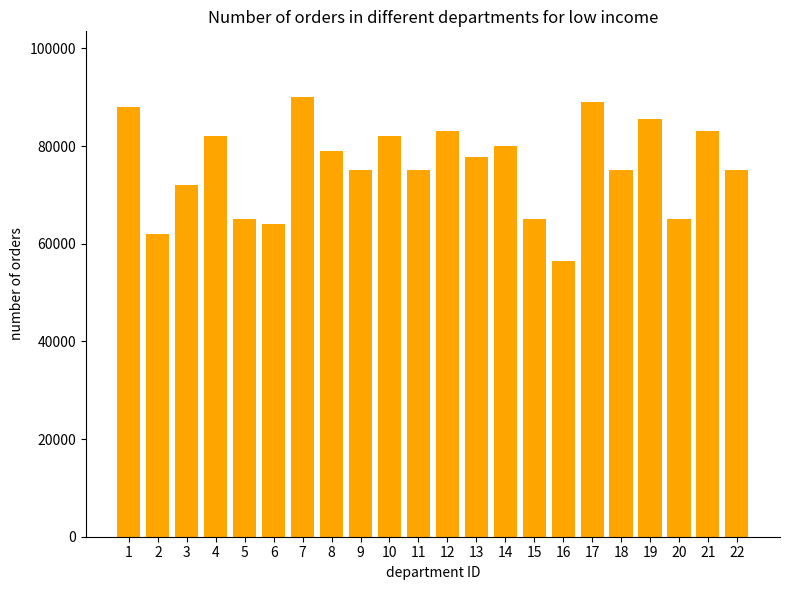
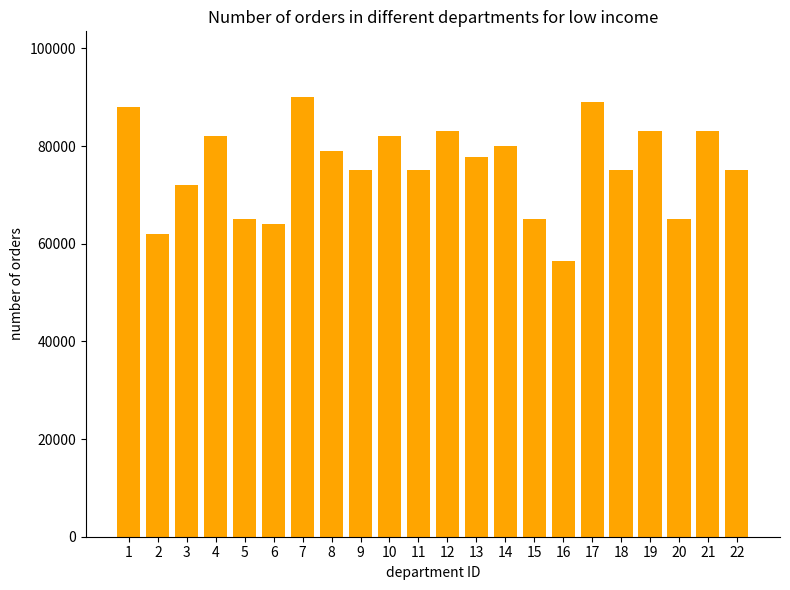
  {
    "1": 88000,
    "2": 62000,
    "3": 72000,
    "4": 82000,
    "5": 65000,
    "6": 64000,
    "7": 90000,
    "8": 79000,
    "9": 75000,
    "10": 82000,
    "11": 75000,
    "12": 83000,
    "13": 78000,
    "14": 80000,
    "15": 65000,
    "16": 56000,
    "17": 89000,
    "18": 75000,
-   "19": 86000,
+   "19": 83000,
    "20": 65000,
    "21": 83000,
    "22": 75000
  }
